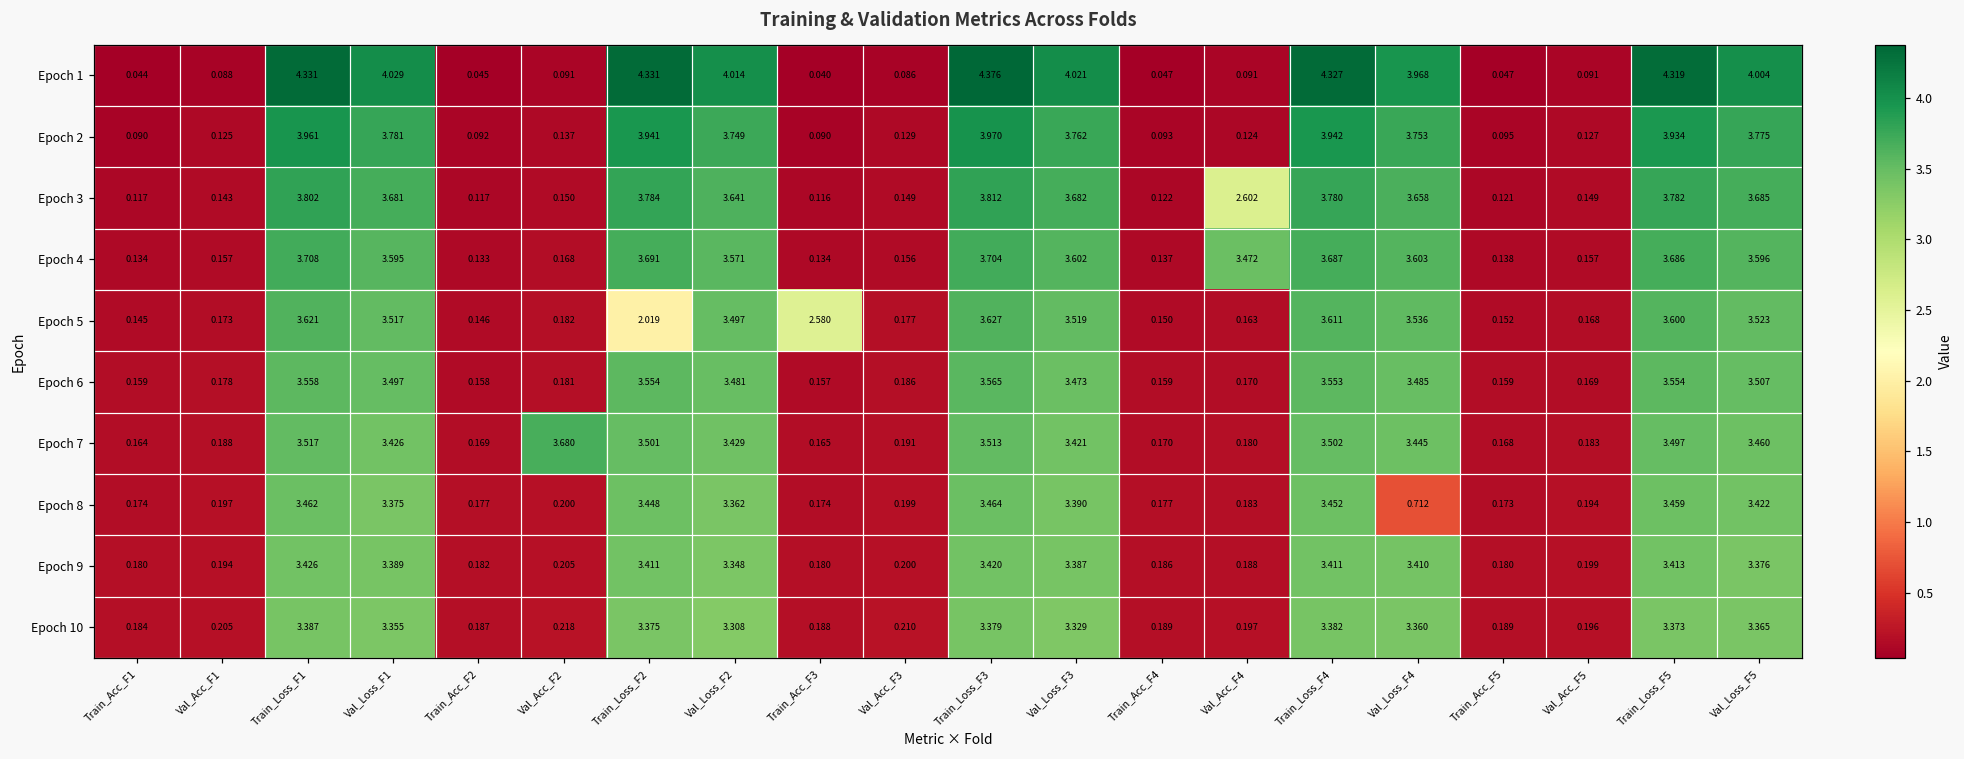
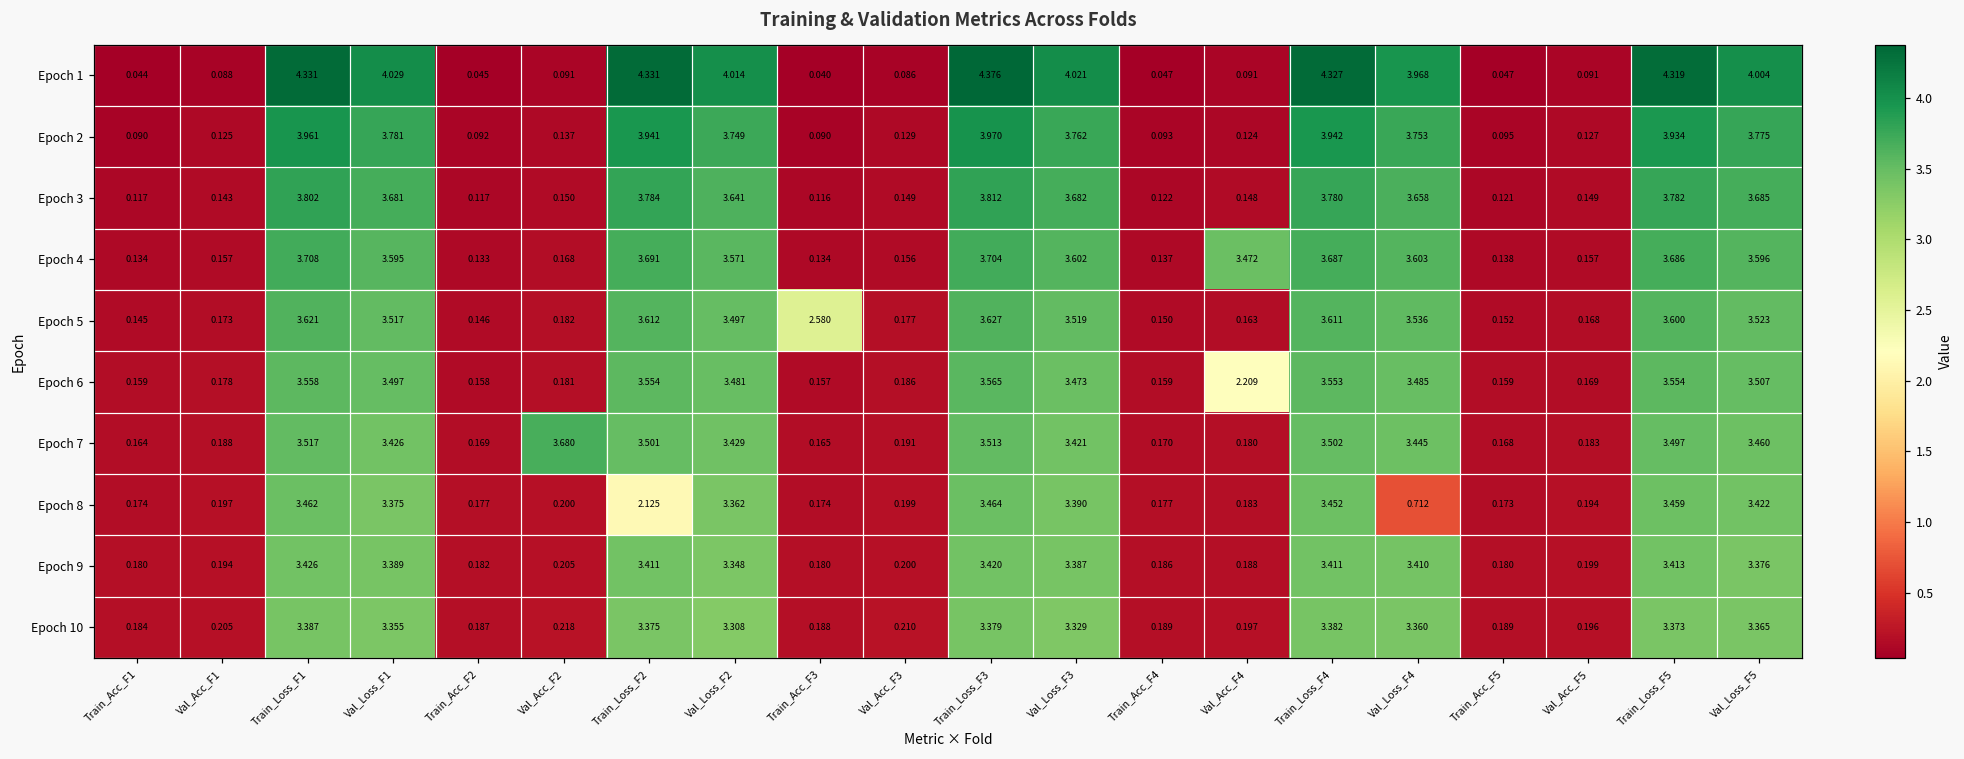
  {
    "Epoch 1": {
      "Train_Acc_F1": 0.044,
      "Val_Acc_F1": 0.088,
      "Train_Loss_F1": 4.331,
      "Val_Loss_F1": 4.029,
      "Train_Acc_F2": 0.045,
      "Val_Acc_F2": 0.091,
      "Train_Loss_F2": 4.331,
      "Val_Loss_F2": 4.014,
      "Train_Acc_F3": 0.040,
      "Val_Acc_F3": 0.086,
      "Train_Loss_F3": 4.376,
      "Val_Loss_F3": 4.021,
      "Train_Acc_F4": 0.047,
      "Val_Acc_F4": 0.091,
      "Train_Loss_F4": 4.327,
      "Val_Loss_F4": 3.968,
      "Train_Acc_F5": 0.047,
      "Val_Acc_F5": 0.091,
      "Train_Loss_F5": 4.319,
      "Val_Loss_F5": 4.004
    },
    "Epoch 2": {
      "Train_Acc_F1": 0.090,
      "Val_Acc_F1": 0.125,
      "Train_Loss_F1": 3.961,
      "Val_Loss_F1": 3.781,
      "Train_Acc_F2": 0.092,
      "Val_Acc_F2": 0.137,
      "Train_Loss_F2": 3.941,
      "Val_Loss_F2": 3.749,
      "Train_Acc_F3": 0.090,
      "Val_Acc_F3": 0.129,
      "Train_Loss_F3": 3.970,
      "Val_Loss_F3": 3.762,
      "Train_Acc_F4": 0.093,
      "Val_Acc_F4": 0.124,
      "Train_Loss_F4": 3.942,
      "Val_Loss_F4": 3.753,
      "Train_Acc_F5": 0.095,
      "Val_Acc_F5": 0.127,
      "Train_Loss_F5": 3.934,
      "Val_Loss_F5": 3.775
    },
    "Epoch 3": {
      "Train_Acc_F1": 0.117,
      "Val_Acc_F1": 0.143,
      "Train_Loss_F1": 3.802,
      "Val_Loss_F1": 3.681,
      "Train_Acc_F2": 0.117,
      "Val_Acc_F2": 0.150,
      "Train_Loss_F2": 3.784,
      "Val_Loss_F2": 3.641,
      "Train_Acc_F3": 0.116,
      "Val_Acc_F3": 0.149,
      "Train_Loss_F3": 3.812,
      "Val_Loss_F3": 3.682,
      "Train_Acc_F4": 0.122,
-     "Val_Acc_F4": 2.602,
+     "Val_Acc_F4": 0.148,
      "Train_Loss_F4": 3.780,
      "Val_Loss_F4": 3.658,
      "Train_Acc_F5": 0.121,
      "Val_Acc_F5": 0.149,
      "Train_Loss_F5": 3.782,
      "Val_Loss_F5": 3.685
    },
    "Epoch 4": {
      "Train_Acc_F1": 0.134,
      "Val_Acc_F1": 0.157,
      "Train_Loss_F1": 3.708,
      "Val_Loss_F1": 3.595,
      "Train_Acc_F2": 0.133,
      "Val_Acc_F2": 0.168,
      "Train_Loss_F2": 3.691,
      "Val_Loss_F2": 3.571,
      "Train_Acc_F3": 0.134,
      "Val_Acc_F3": 0.156,
      "Train_Loss_F3": 3.704,
      "Val_Loss_F3": 3.602,
      "Train_Acc_F4": 0.137,
      "Val_Acc_F4": 3.472,
      "Train_Loss_F4": 3.687,
      "Val_Loss_F4": 3.603,
      "Train_Acc_F5": 0.138,
      "Val_Acc_F5": 0.157,
      "Train_Loss_F5": 3.686,
      "Val_Loss_F5": 3.596
    },
    "Epoch 5": {
      "Train_Acc_F1": 0.145,
      "Val_Acc_F1": 0.173,
      "Train_Loss_F1": 3.621,
      "Val_Loss_F1": 3.517,
      "Train_Acc_F2": 0.146,
      "Val_Acc_F2": 0.182,
-     "Train_Loss_F2": 2.019,
+     "Train_Loss_F2": 3.612,
      "Val_Loss_F2": 3.497,
      "Train_Acc_F3": 2.580,
      "Val_Acc_F3": 0.177,
      "Train_Loss_F3": 3.627,
      "Val_Loss_F3": 3.519,
      "Train_Acc_F4": 0.150,
      "Val_Acc_F4": 0.163,
      "Train_Loss_F4": 3.611,
      "Val_Loss_F4": 3.536,
      "Train_Acc_F5": 0.152,
      "Val_Acc_F5": 0.168,
      "Train_Loss_F5": 3.600,
      "Val_Loss_F5": 3.523
    },
    "Epoch 6": {
      "Train_Acc_F1": 0.159,
      "Val_Acc_F1": 0.178,
      "Train_Loss_F1": 3.558,
      "Val_Loss_F1": 3.497,
      "Train_Acc_F2": 0.158,
      "Val_Acc_F2": 0.181,
      "Train_Loss_F2": 3.554,
      "Val_Loss_F2": 3.481,
      "Train_Acc_F3": 0.157,
      "Val_Acc_F3": 0.186,
      "Train_Loss_F3": 3.565,
      "Val_Loss_F3": 3.473,
      "Train_Acc_F4": 0.159,
-     "Val_Acc_F4": 0.170,
+     "Val_Acc_F4": 2.209,
      "Train_Loss_F4": 3.553,
      "Val_Loss_F4": 3.485,
      "Train_Acc_F5": 0.159,
      "Val_Acc_F5": 0.169,
      "Train_Loss_F5": 3.554,
      "Val_Loss_F5": 3.507
    },
    "Epoch 7": {
      "Train_Acc_F1": 0.164,
      "Val_Acc_F1": 0.188,
      "Train_Loss_F1": 3.517,
      "Val_Loss_F1": 3.426,
      "Train_Acc_F2": 0.169,
      "Val_Acc_F2": 3.680,
      "Train_Loss_F2": 3.501,
      "Val_Loss_F2": 3.429,
      "Train_Acc_F3": 0.165,
      "Val_Acc_F3": 0.191,
      "Train_Loss_F3": 3.513,
      "Val_Loss_F3": 3.421,
      "Train_Acc_F4": 0.170,
      "Val_Acc_F4": 0.180,
      "Train_Loss_F4": 3.502,
      "Val_Loss_F4": 3.445,
      "Train_Acc_F5": 0.168,
      "Val_Acc_F5": 0.183,
      "Train_Loss_F5": 3.497,
      "Val_Loss_F5": 3.460
    },
    "Epoch 8": {
      "Train_Acc_F1": 0.174,
      "Val_Acc_F1": 0.197,
      "Train_Loss_F1": 3.462,
      "Val_Loss_F1": 3.375,
      "Train_Acc_F2": 0.177,
      "Val_Acc_F2": 0.200,
-     "Train_Loss_F2": 3.448,
+     "Train_Loss_F2": 2.125,
      "Val_Loss_F2": 3.362,
      "Train_Acc_F3": 0.174,
      "Val_Acc_F3": 0.199,
      "Train_Loss_F3": 3.464,
      "Val_Loss_F3": 3.390,
      "Train_Acc_F4": 0.177,
      "Val_Acc_F4": 0.183,
      "Train_Loss_F4": 3.452,
      "Val_Loss_F4": 0.712,
      "Train_Acc_F5": 0.173,
      "Val_Acc_F5": 0.194,
      "Train_Loss_F5": 3.459,
      "Val_Loss_F5": 3.422
    },
    "Epoch 9": {
      "Train_Acc_F1": 0.180,
      "Val_Acc_F1": 0.194,
      "Train_Loss_F1": 3.426,
      "Val_Loss_F1": 3.389,
      "Train_Acc_F2": 0.182,
      "Val_Acc_F2": 0.205,
      "Train_Loss_F2": 3.411,
      "Val_Loss_F2": 3.348,
      "Train_Acc_F3": 0.180,
      "Val_Acc_F3": 0.200,
      "Train_Loss_F3": 3.420,
      "Val_Loss_F3": 3.387,
      "Train_Acc_F4": 0.186,
      "Val_Acc_F4": 0.188,
      "Train_Loss_F4": 3.411,
      "Val_Loss_F4": 3.410,
      "Train_Acc_F5": 0.180,
      "Val_Acc_F5": 0.199,
      "Train_Loss_F5": 3.413,
      "Val_Loss_F5": 3.376
    },
    "Epoch 10": {
      "Train_Acc_F1": 0.184,
      "Val_Acc_F1": 0.205,
      "Train_Loss_F1": 3.387,
      "Val_Loss_F1": 3.355,
      "Train_Acc_F2": 0.187,
      "Val_Acc_F2": 0.218,
      "Train_Loss_F2": 3.375,
      "Val_Loss_F2": 3.308,
      "Train_Acc_F3": 0.188,
      "Val_Acc_F3": 0.210,
      "Train_Loss_F3": 3.379,
      "Val_Loss_F3": 3.329,
      "Train_Acc_F4": 0.189,
      "Val_Acc_F4": 0.197,
      "Train_Loss_F4": 3.382,
      "Val_Loss_F4": 3.360,
      "Train_Acc_F5": 0.189,
      "Val_Acc_F5": 0.196,
      "Train_Loss_F5": 3.373,
      "Val_Loss_F5": 3.365
    }
  }
